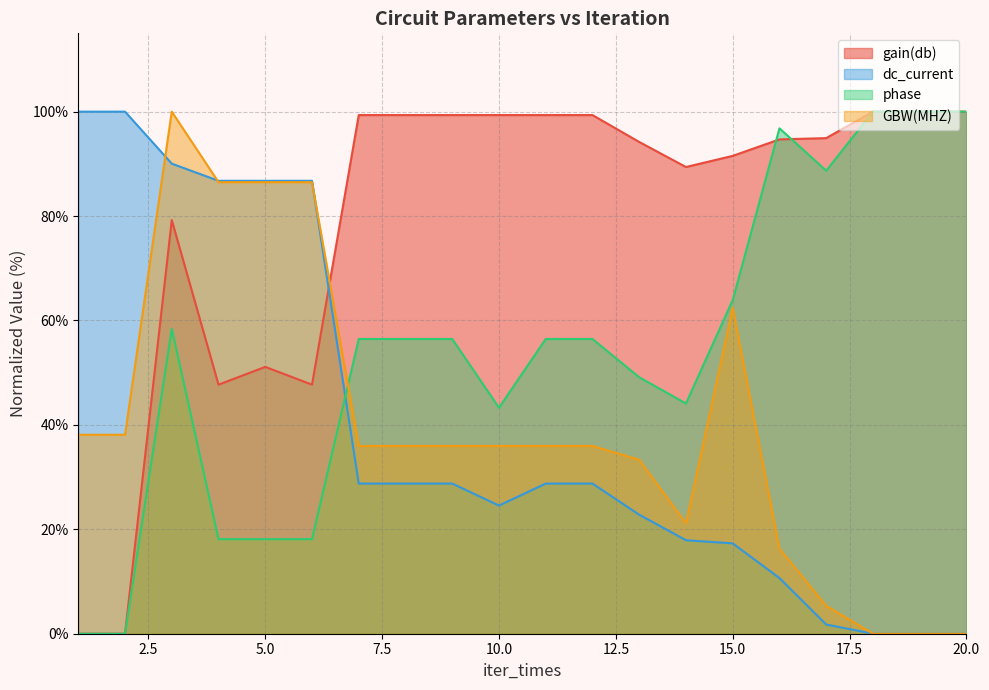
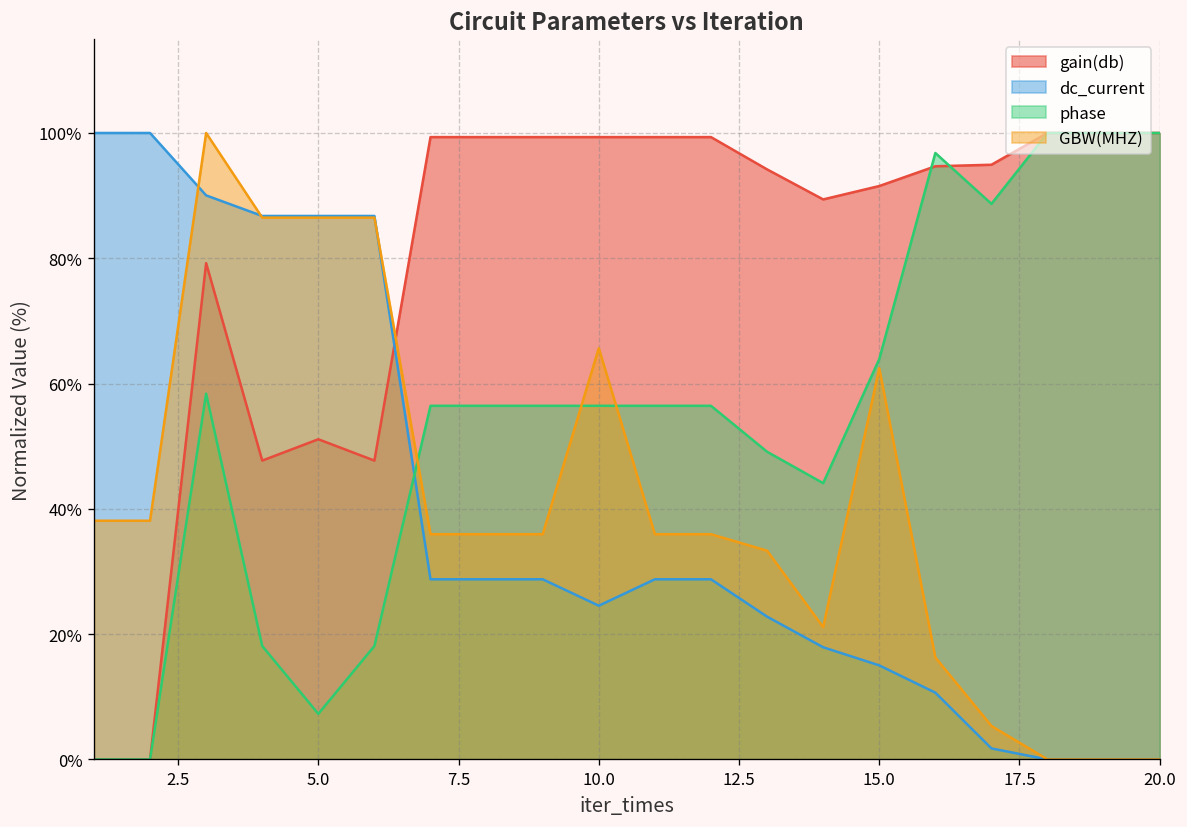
  {
    "gain(db)": {
      "5.0": "51%",
      "10.0": "99%",
      "15.0": "92%"
    },
    "dc_current": {
      "10.0": "25%",
-     "15.0": "17%"
+     "15.0": "15%"
    },
    "phase": {
-     "5.0": "18%",
-     "10.0": "43%",
+     "5.0": "7%",
+     "10.0": "56%",
      "15.0": "64%"
    },
    "GBW(MHZ)": {
-     "10.0": "36%",
+     "10.0": "66%",
      "15.0": "62%"
    }
  }
